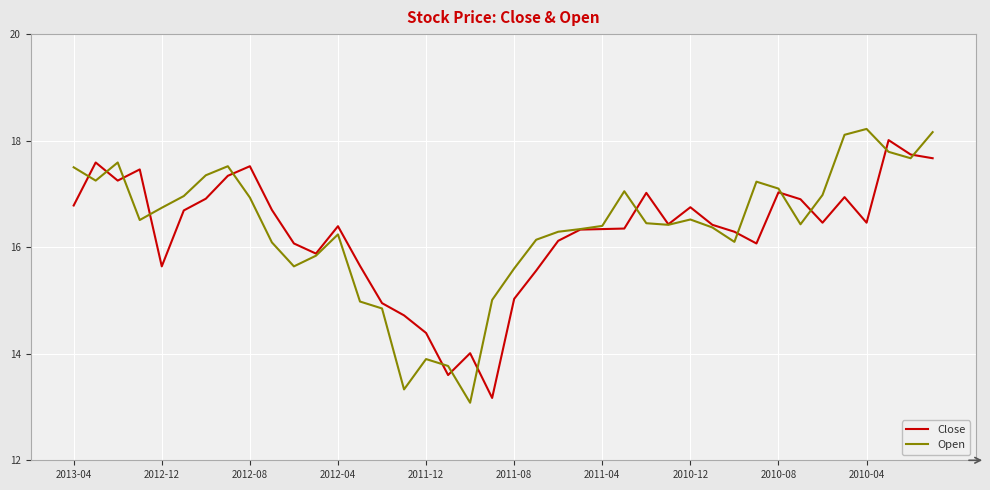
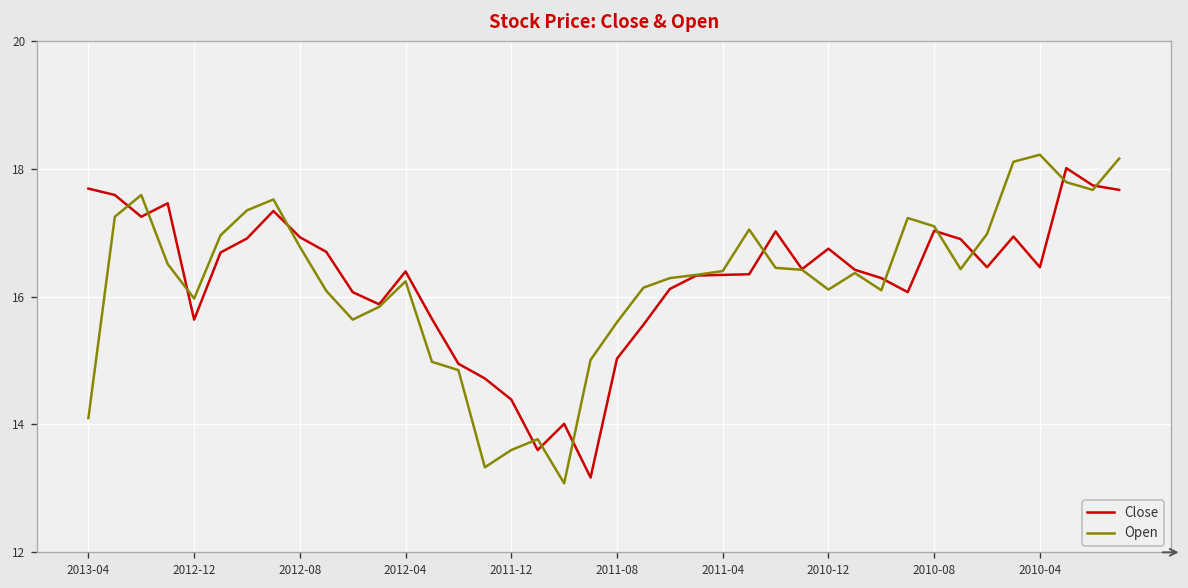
  {
    "Close": {
-     "2013-04": 16.8,
+     "2013-04": 17.7,
      "2012-12": 15.6,
-     "2012-08": 17.5,
+     "2012-08": 16.9,
      "2012-04": 16.4,
      "2011-12": 14.4,
      "2011-08": 15.0,
      "2011-04": 16.3,
      "2010-12": 16.8,
      "2010-08": 17.0,
      "2010-04": 16.5
    },
    "Open": {
-     "2013-04": 17.5,
-     "2012-12": 16.7,
-     "2012-08": 16.9,
+     "2013-04": 14.1,
+     "2012-12": 16.0,
+     "2012-08": 16.8,
      "2012-04": 16.2,
-     "2011-12": 13.9,
+     "2011-12": 13.6,
      "2011-08": 15.6,
      "2011-04": 16.4,
-     "2010-12": 16.5,
+     "2010-12": 16.1,
      "2010-08": 17.1,
      "2010-04": 18.2
    }
  }
